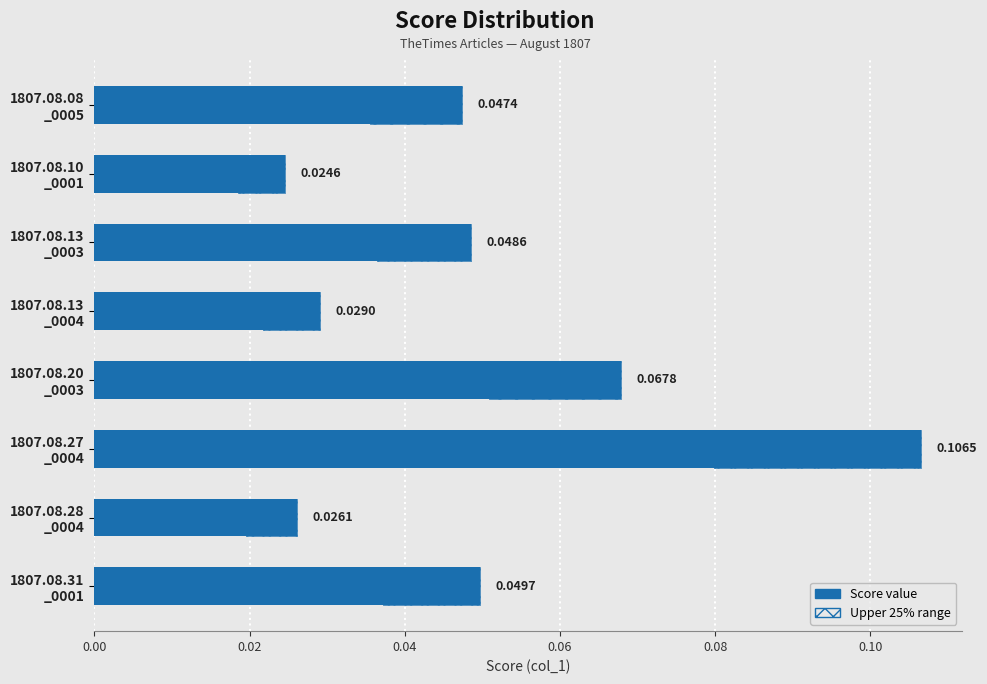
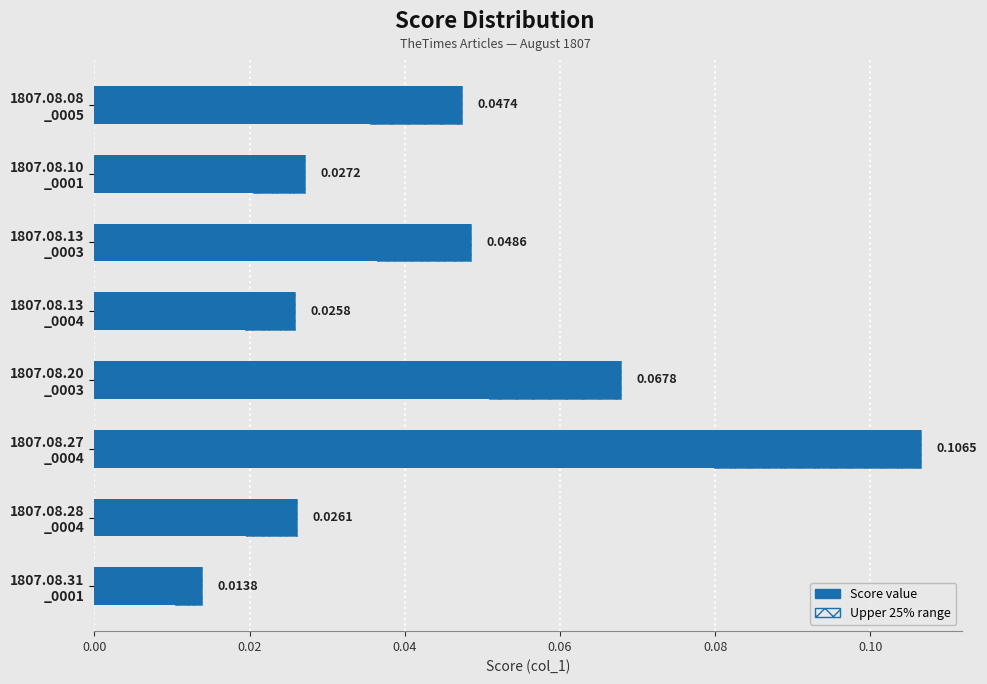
  {
    "1807.08.08 _0005": 0.0474,
-   "1807.08.10 _0001": 0.0246,
+   "1807.08.10 _0001": 0.0272,
    "1807.08.13 _0003": 0.0486,
-   "1807.08.13 _0004": 0.0290,
+   "1807.08.13 _0004": 0.0258,
    "1807.08.20 _0003": 0.0678,
    "1807.08.27 _0004": 0.1065,
    "1807.08.28 _0004": 0.0261,
-   "1807.08.31 _0001": 0.0497
+   "1807.08.31 _0001": 0.0138
  }
